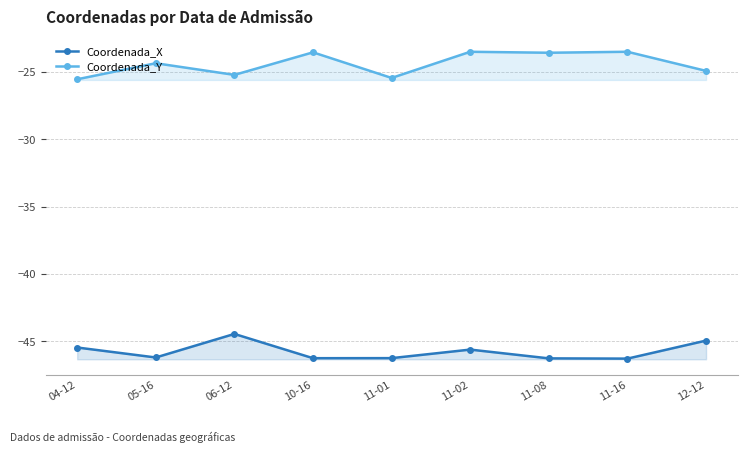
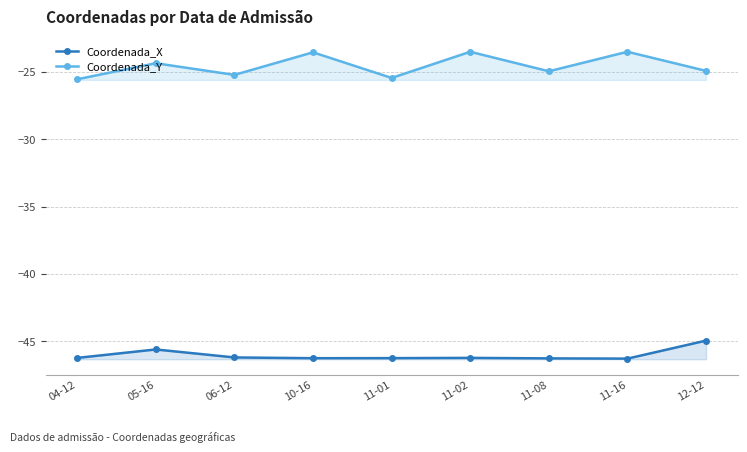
  {
    "Coordenada_X": {
-     "04-12": -45.5,
-     "05-16": -46.2,
-     "06-12": -44.5,
+     "04-12": -46.2,
+     "05-16": -45.6,
+     "06-12": -46.2,
      "10-16": -46.3,
      "11-01": -46.3,
-     "11-02": -45.6,
+     "11-02": -46.2,
      "11-08": -46.3,
      "11-16": -46.3,
      "12-12": -44.9
    },
    "Coordenada_Y": {
      "04-12": -25.5,
      "05-16": -24.4,
      "06-12": -25.2,
      "10-16": -23.5,
      "11-01": -25.4,
      "11-02": -23.5,
-     "11-08": -23.6,
+     "11-08": -25.0,
      "11-16": -23.5,
      "12-12": -24.9
    }
  }
